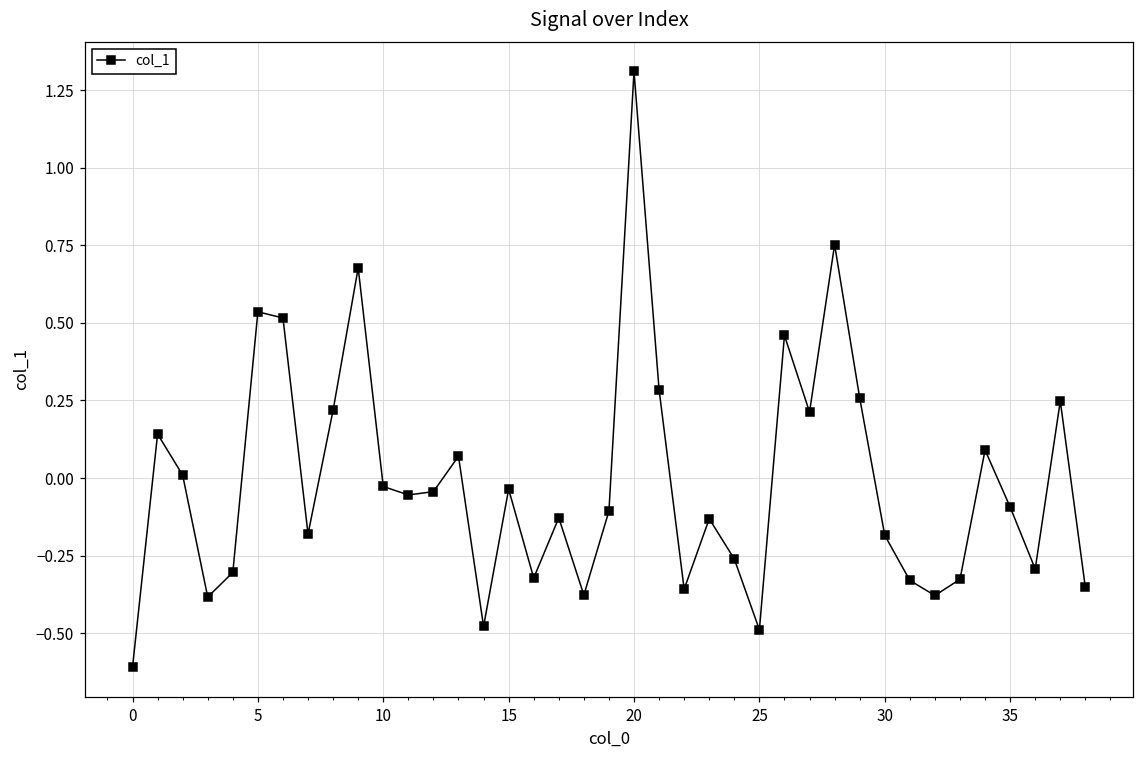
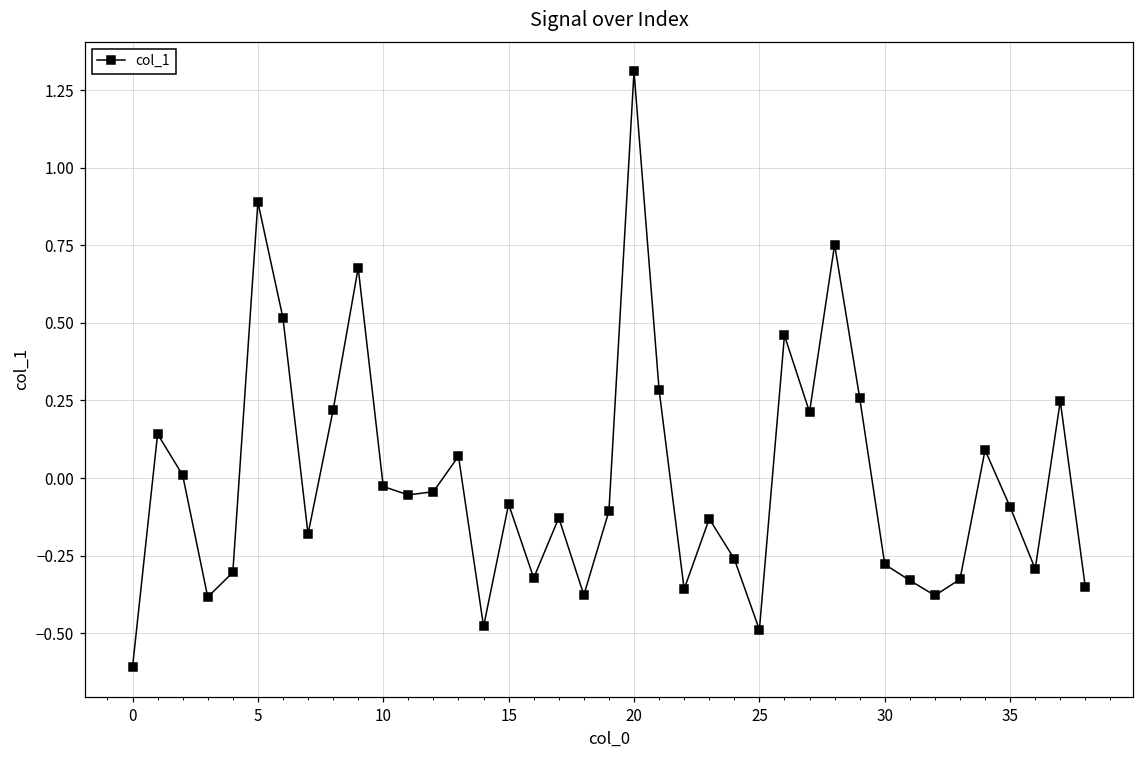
  {
    "0": -0.61,
-   "5": 0.54,
+   "5": 0.89,
    "10": -0.03,
-   "15": -0.04,
+   "15": -0.08,
    "20": 1.31,
    "25": -0.49,
-   "30": -0.18,
+   "30": -0.28,
    "35": -0.09
  }
